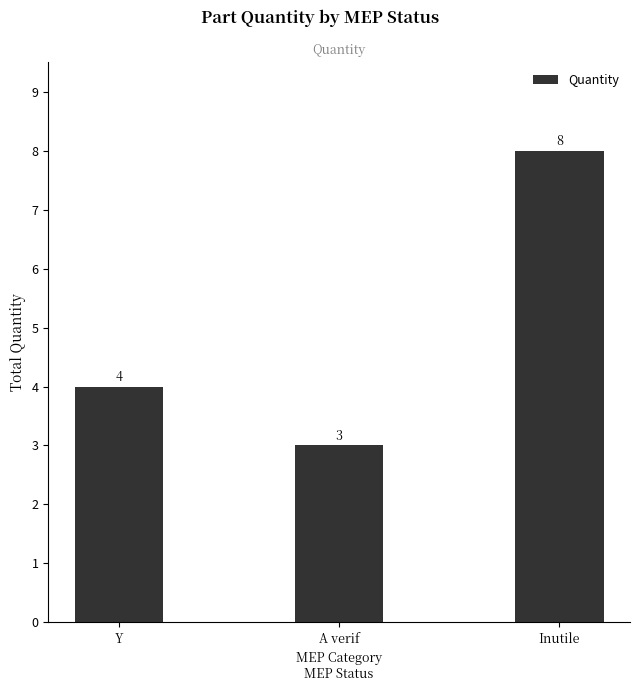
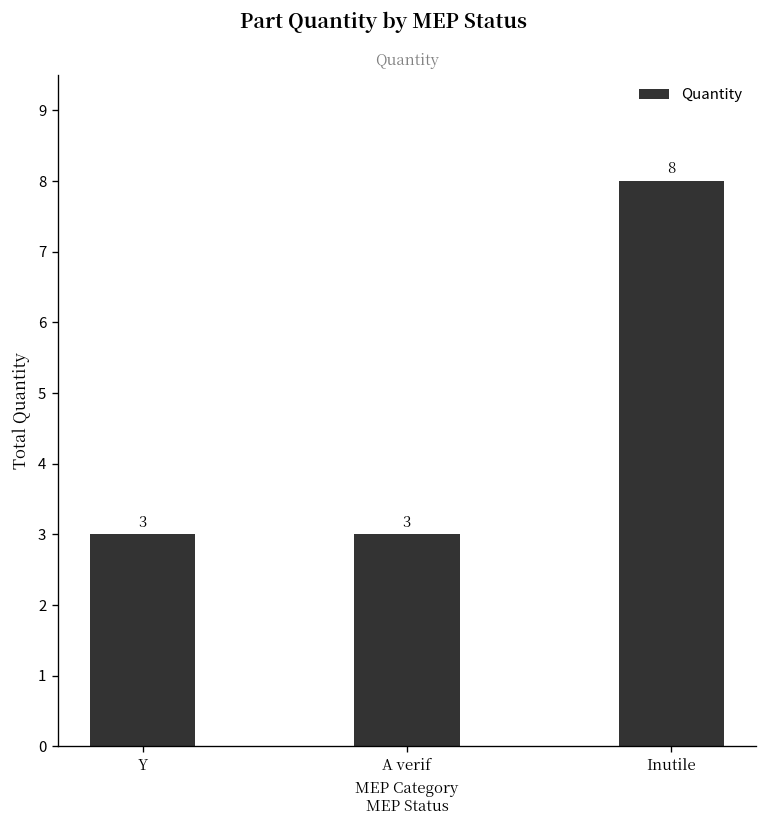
  {
-   "Y": 4,
+   "Y": 3,
    "A verif": 3,
    "Inutile": 8
  }
